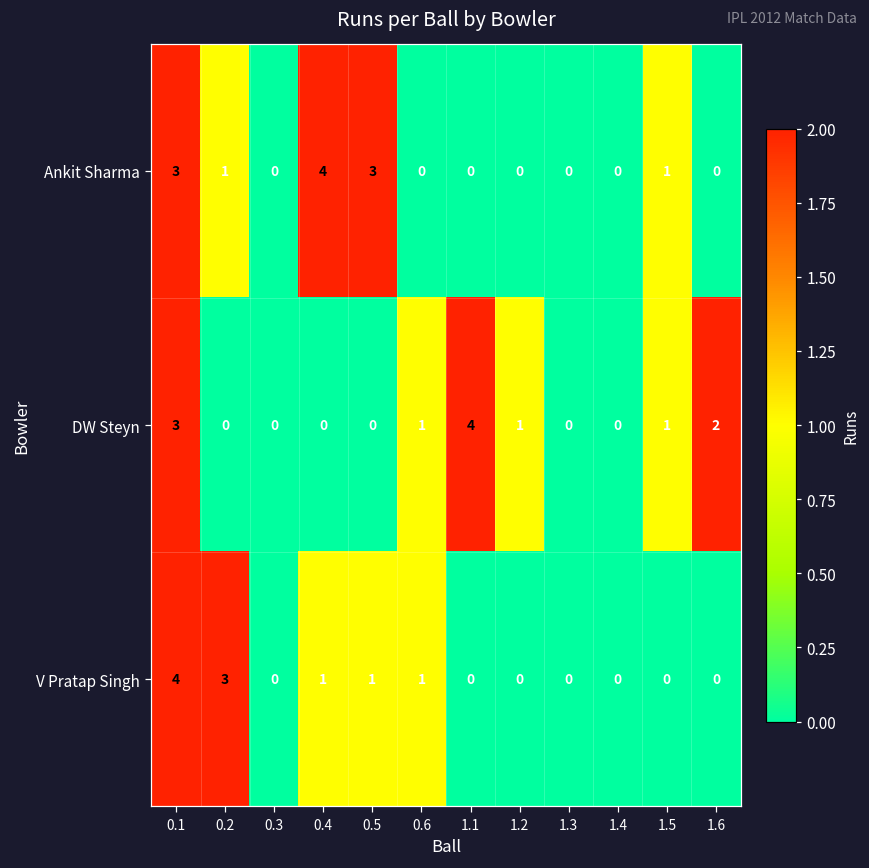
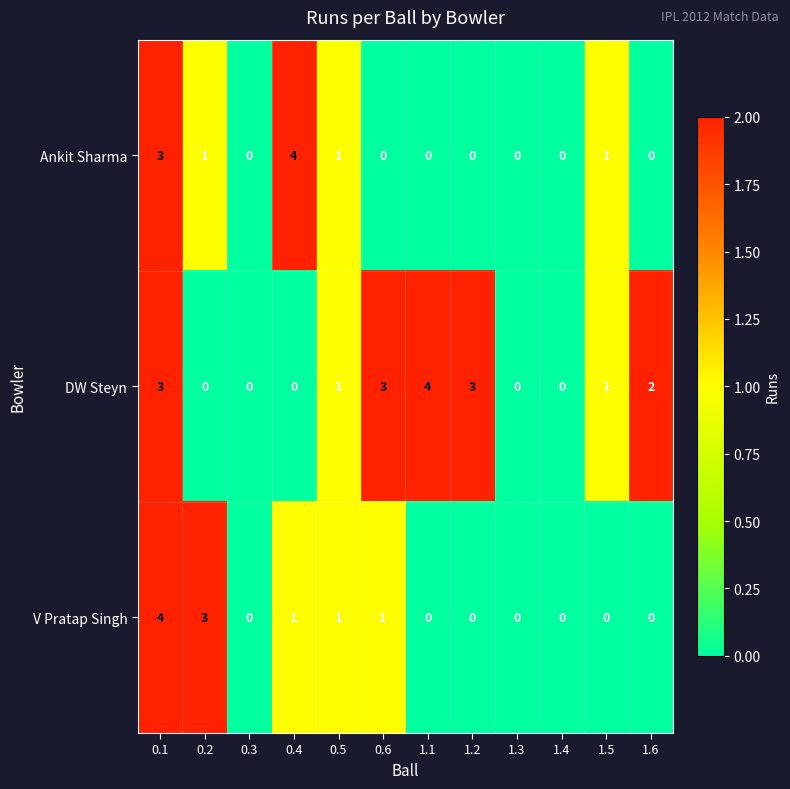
  {
    "Ankit Sharma": {
      "0.1": 3,
      "0.2": 1,
      "0.3": 0,
      "0.4": 4,
-     "0.5": 3,
+     "0.5": 1,
      "0.6": 0,
      "1.1": 0,
      "1.2": 0,
      "1.3": 0,
      "1.4": 0,
      "1.5": 1,
      "1.6": 0
    },
    "DW Steyn": {
      "0.1": 3,
      "0.2": 0,
      "0.3": 0,
      "0.4": 0,
-     "0.5": 0,
-     "0.6": 1,
+     "0.5": 1,
+     "0.6": 3,
      "1.1": 4,
-     "1.2": 1,
+     "1.2": 3,
      "1.3": 0,
      "1.4": 0,
      "1.5": 1,
      "1.6": 2
    },
    "V Pratap Singh": {
      "0.1": 4,
      "0.2": 3,
      "0.3": 0,
      "0.4": 1,
      "0.5": 1,
      "0.6": 1,
      "1.1": 0,
      "1.2": 0,
      "1.3": 0,
      "1.4": 0,
      "1.5": 0,
      "1.6": 0
    }
  }
